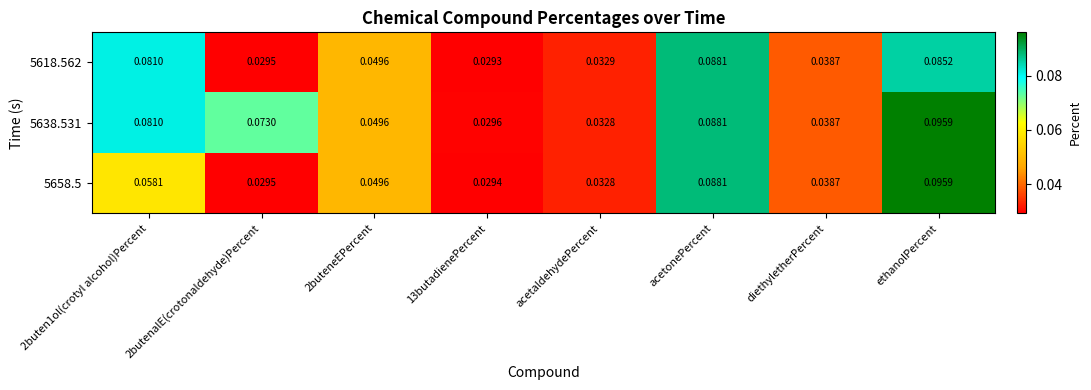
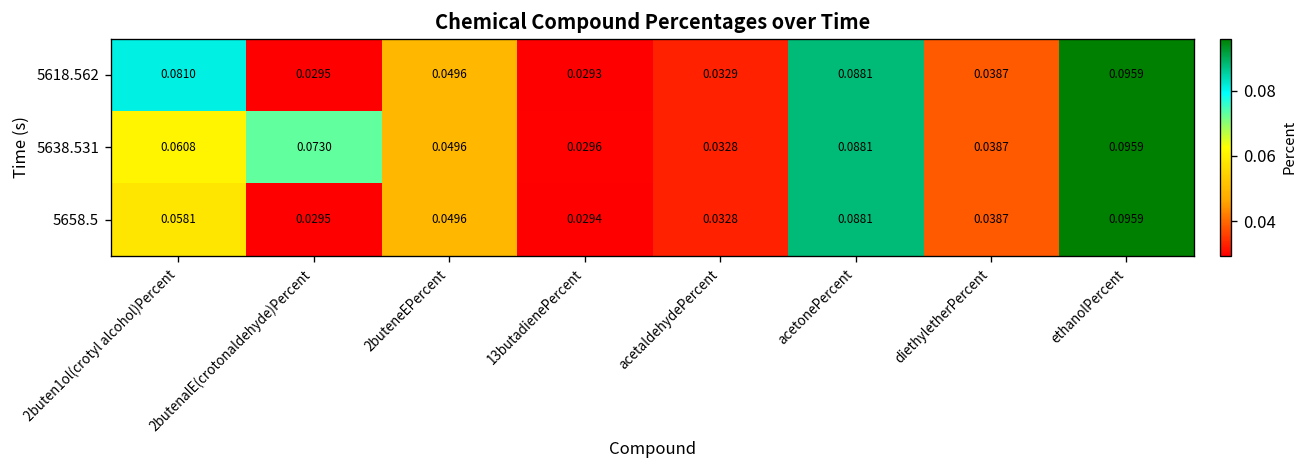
  {
    "5618.562": {
      "2buten1ol(crotyl alcohol)Percent": 0.0810,
      "2butenalE(crotonaldehyde)Percent": 0.0295,
      "2buteneEPercent": 0.0496,
      "13butadienePercent": 0.0293,
      "acetaldehydePercent": 0.0329,
      "acetonePercent": 0.0881,
      "diethyletherPercent": 0.0387,
-     "ethanolPercent": 0.0852
+     "ethanolPercent": 0.0959
    },
    "5638.531": {
-     "2buten1ol(crotyl alcohol)Percent": 0.0810,
+     "2buten1ol(crotyl alcohol)Percent": 0.0608,
      "2butenalE(crotonaldehyde)Percent": 0.0730,
      "2buteneEPercent": 0.0496,
      "13butadienePercent": 0.0296,
      "acetaldehydePercent": 0.0328,
      "acetonePercent": 0.0881,
      "diethyletherPercent": 0.0387,
      "ethanolPercent": 0.0959
    },
    "5658.5": {
      "2buten1ol(crotyl alcohol)Percent": 0.0581,
      "2butenalE(crotonaldehyde)Percent": 0.0295,
      "2buteneEPercent": 0.0496,
      "13butadienePercent": 0.0294,
      "acetaldehydePercent": 0.0328,
      "acetonePercent": 0.0881,
      "diethyletherPercent": 0.0387,
      "ethanolPercent": 0.0959
    }
  }
